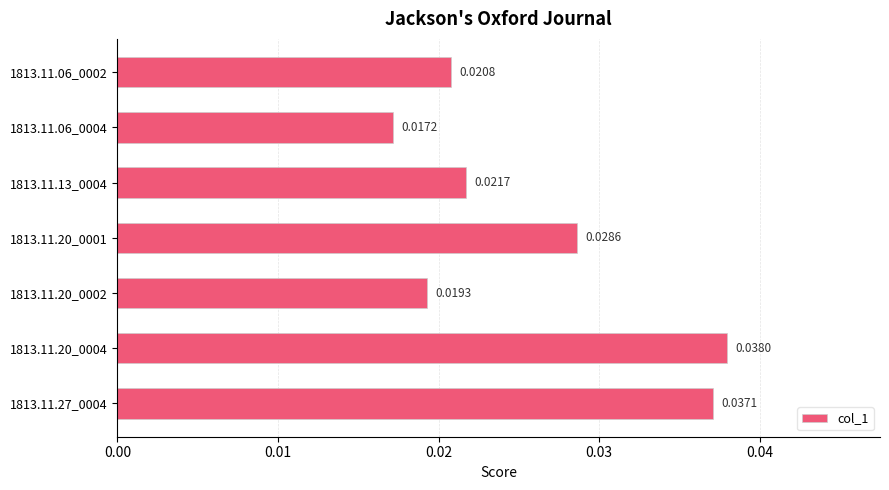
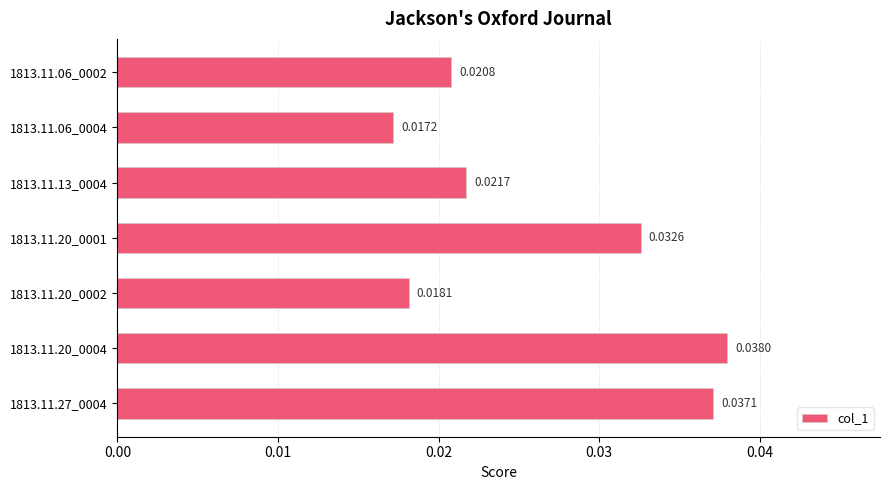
  {
    "1813.11.06_0002": 0.0208,
    "1813.11.06_0004": 0.0172,
    "1813.11.13_0004": 0.0217,
-   "1813.11.20_0001": 0.0286,
-   "1813.11.20_0002": 0.0193,
+   "1813.11.20_0001": 0.0326,
+   "1813.11.20_0002": 0.0181,
    "1813.11.20_0004": 0.0380,
    "1813.11.27_0004": 0.0371
  }
